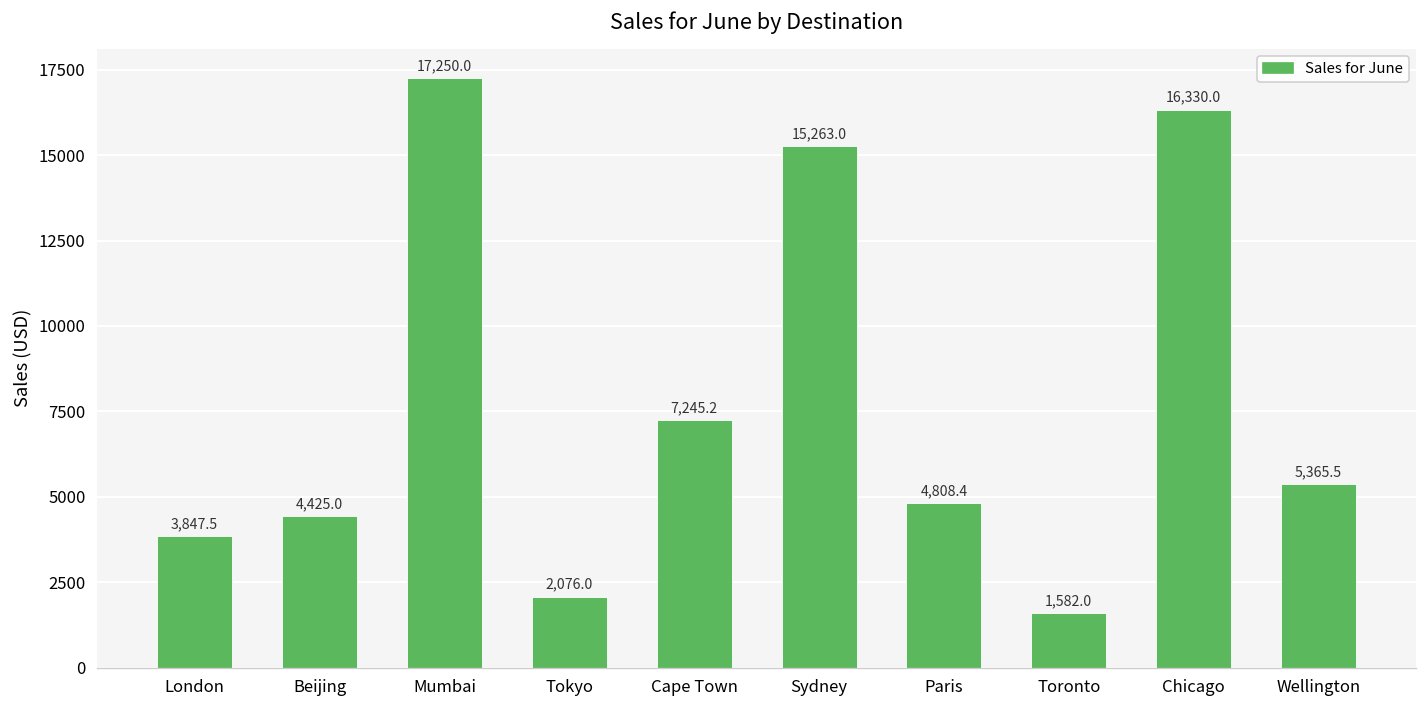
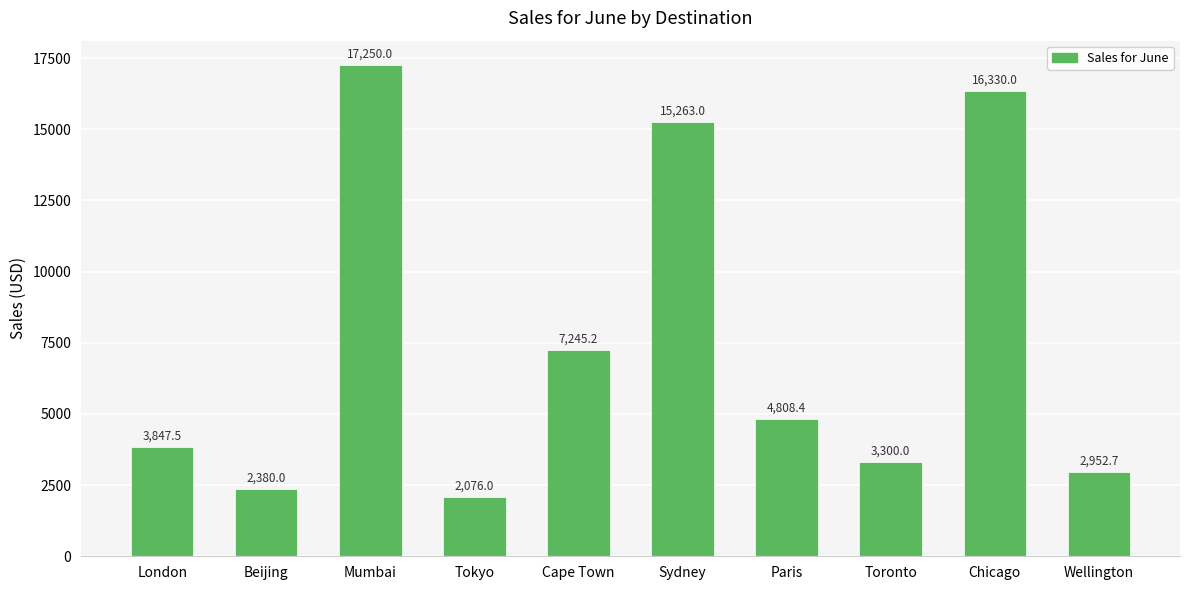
  {
    "London": "3,847.5",
-   "Beijing": "4,425.0",
+   "Beijing": "2,380.0",
    "Mumbai": "17,250.0",
    "Tokyo": "2,076.0",
    "Cape Town": "7,245.2",
    "Sydney": "15,263.0",
    "Paris": "4,808.4",
-   "Toronto": "1,582.0",
+   "Toronto": "3,300.0",
    "Chicago": "16,330.0",
-   "Wellington": "5,365.5"
+   "Wellington": "2,952.7"
  }
